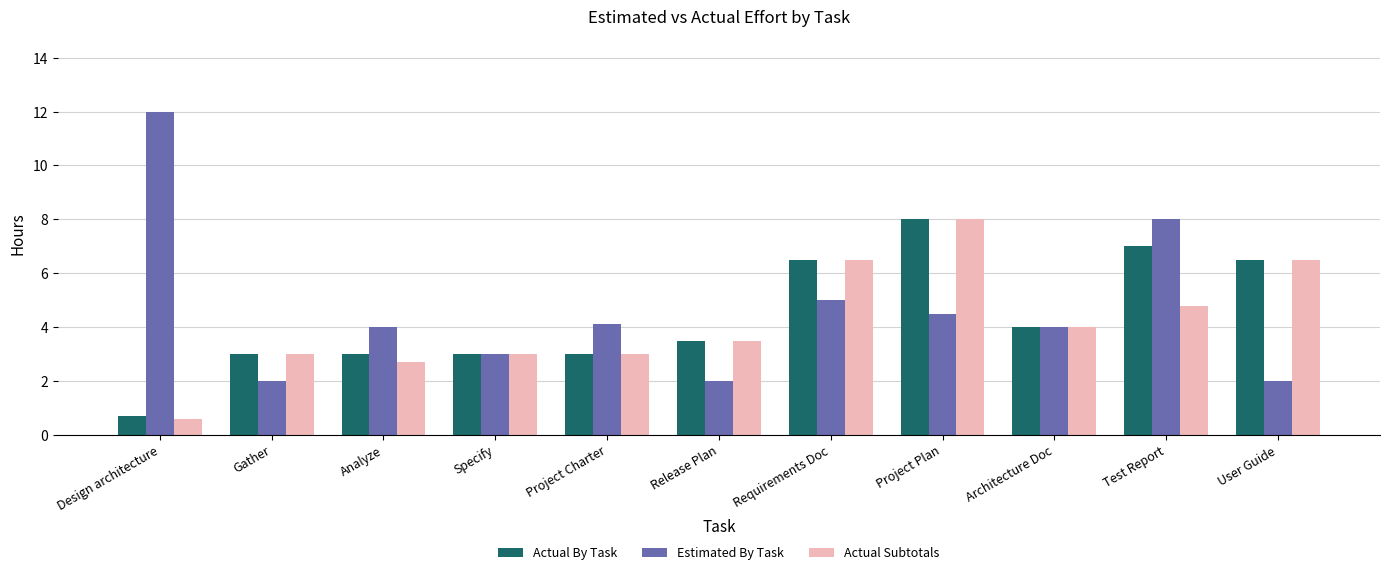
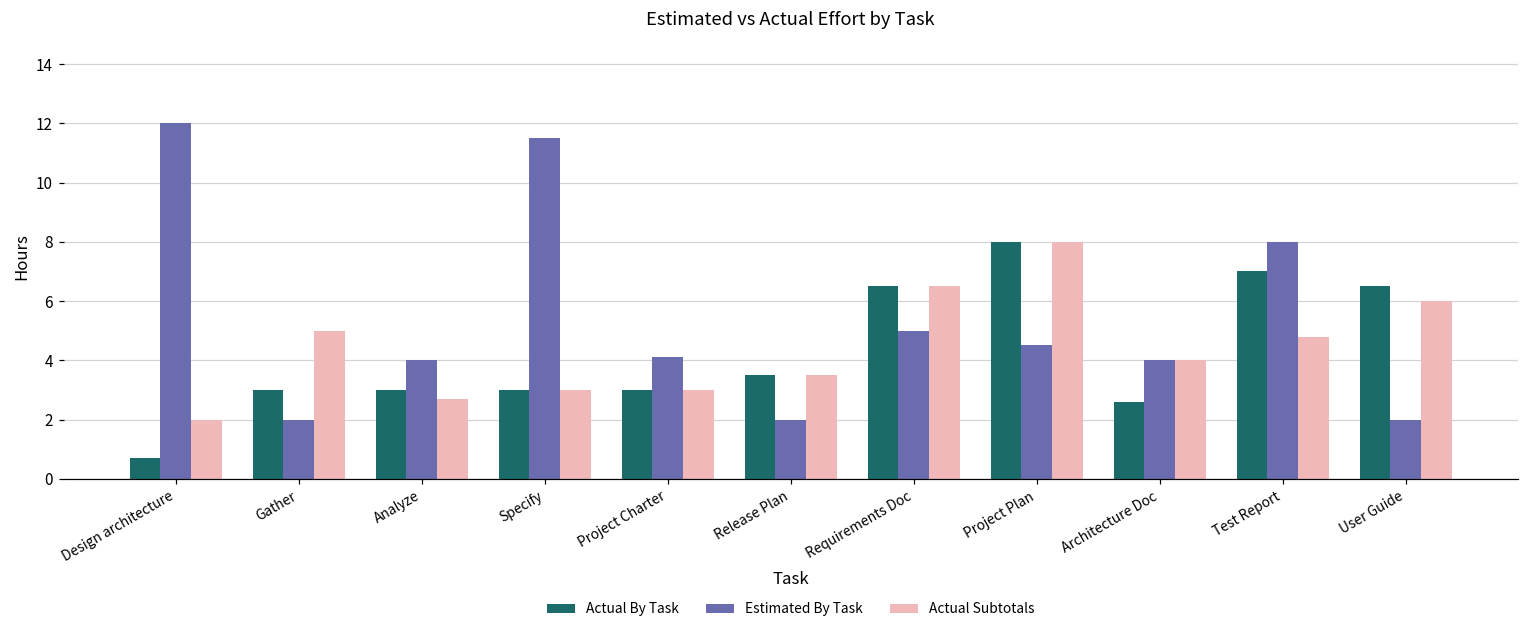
  {
    "Actual By Task": {
      "Design architecture": 0.7,
      "Gather": 3.0,
      "Analyze": 3.0,
      "Specify": 3.0,
      "Project Charter": 3.0,
      "Release Plan": 3.5,
      "Requirements Doc": 6.5,
      "Project Plan": 8.0,
-     "Architecture Doc": 4.0,
+     "Architecture Doc": 2.6,
      "Test Report": 7.0,
      "User Guide": 6.5
    },
    "Estimated By Task": {
      "Design architecture": 12.0,
      "Gather": 2.0,
      "Analyze": 4.0,
-     "Specify": 3.0,
+     "Specify": 11.5,
      "Project Charter": 4.1,
      "Release Plan": 2.0,
      "Requirements Doc": 5.0,
      "Project Plan": 4.5,
      "Architecture Doc": 4.0,
      "Test Report": 8.0,
      "User Guide": 2.0
    },
    "Actual Subtotals": {
-     "Design architecture": 0.6,
-     "Gather": 3,
+     "Design architecture": 2.0,
+     "Gather": 5,
      "Analyze": 2.7,
      "Specify": 3.0,
      "Project Charter": 3.0,
      "Release Plan": 3.5,
      "Requirements Doc": 6.5,
      "Project Plan": 8.0,
      "Architecture Doc": 4.0,
      "Test Report": 4.8,
-     "User Guide": 6.5
+     "User Guide": 6.0
    }
  }
